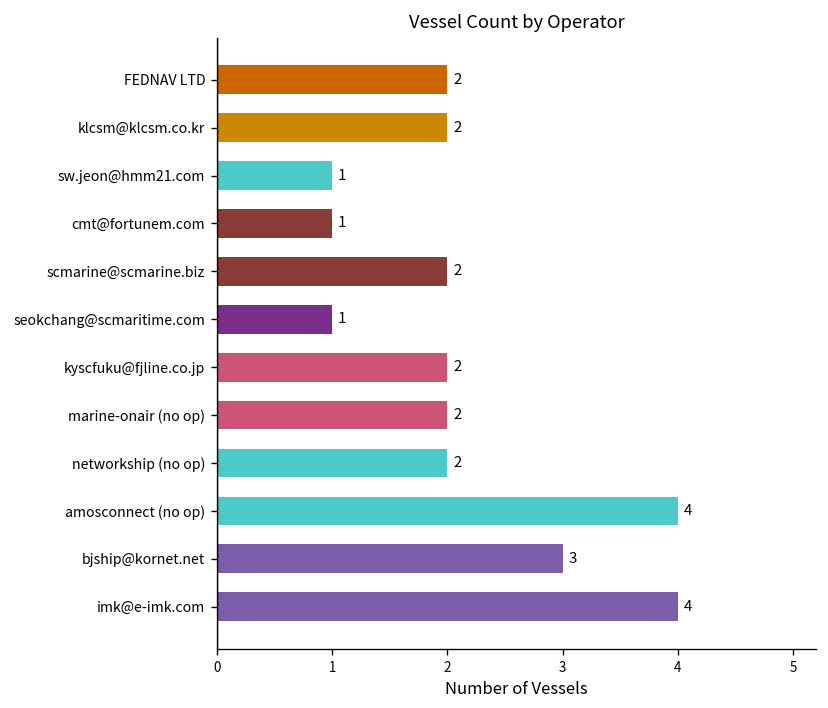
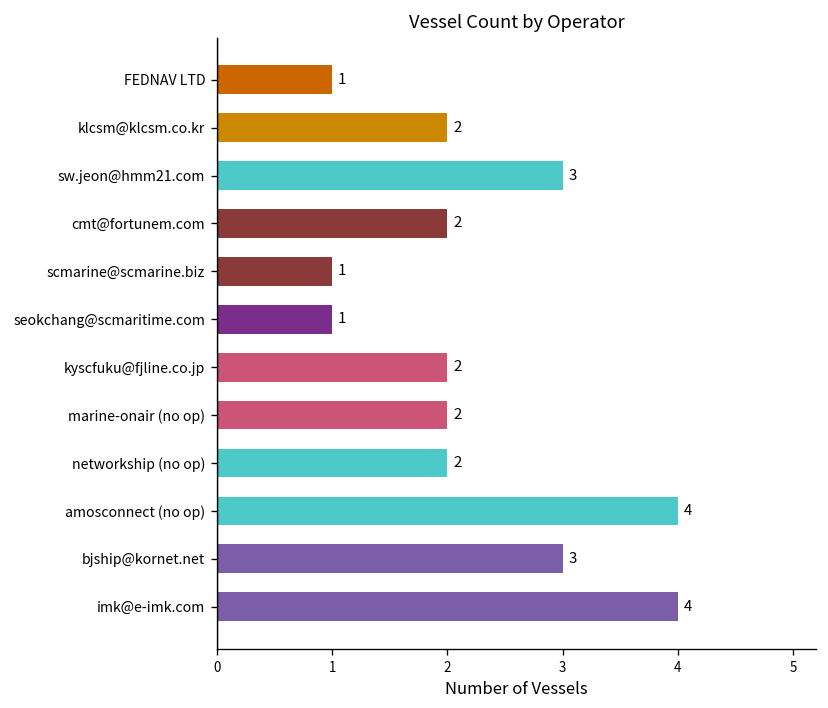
  {
-   "FEDNAV LTD": 2,
+   "FEDNAV LTD": 1,
    "klcsm@klcsm.co.kr": 2,
-   "sw.jeon@hmm21.com": 1,
-   "cmt@fortunem.com": 1,
-   "scmarine@scmarine.biz": 2,
+   "sw.jeon@hmm21.com": 3,
+   "cmt@fortunem.com": 2,
+   "scmarine@scmarine.biz": 1,
    "seokchang@scmaritime.com": 1,
    "kyscfuku@fjline.co.jp": 2,
    "marine-onair (no op)": 2,
    "networkship (no op)": 2,
    "amosconnect (no op)": 4,
    "bjship@kornet.net": 3,
    "imk@e-imk.com": 4
  }
